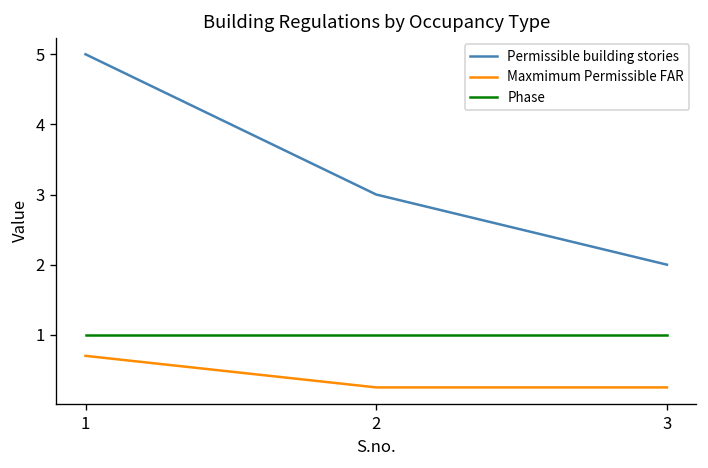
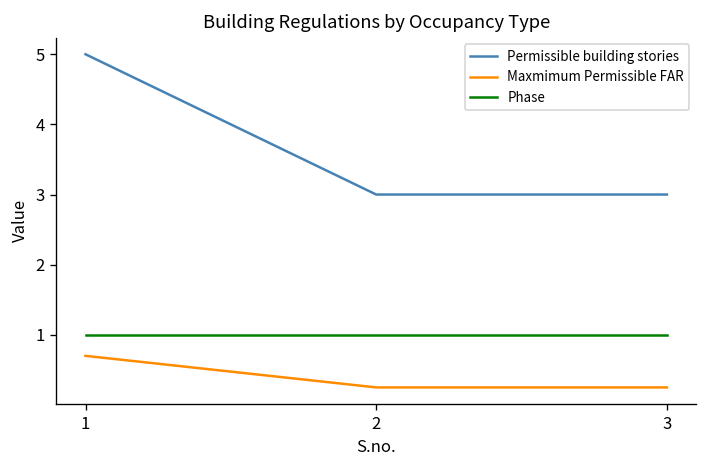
  {
    "Permissible building stories": {
      "1": 5,
      "2": 3,
-     "3": 2
+     "3": 3
    },
    "Maxmimum Permissible FAR": {
      "1": 0.7,
      "2": 0.3,
      "3": 0.3
    },
    "Phase": {
      "1": 1,
      "2": 1,
      "3": 1
    }
  }
